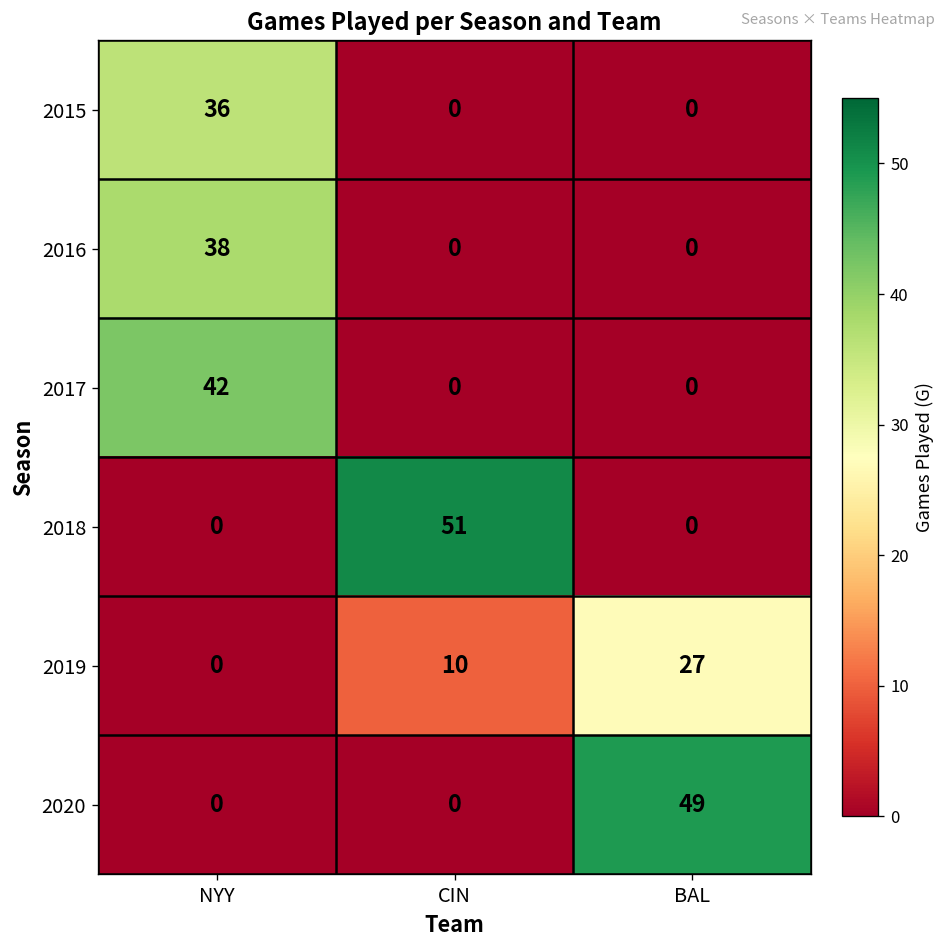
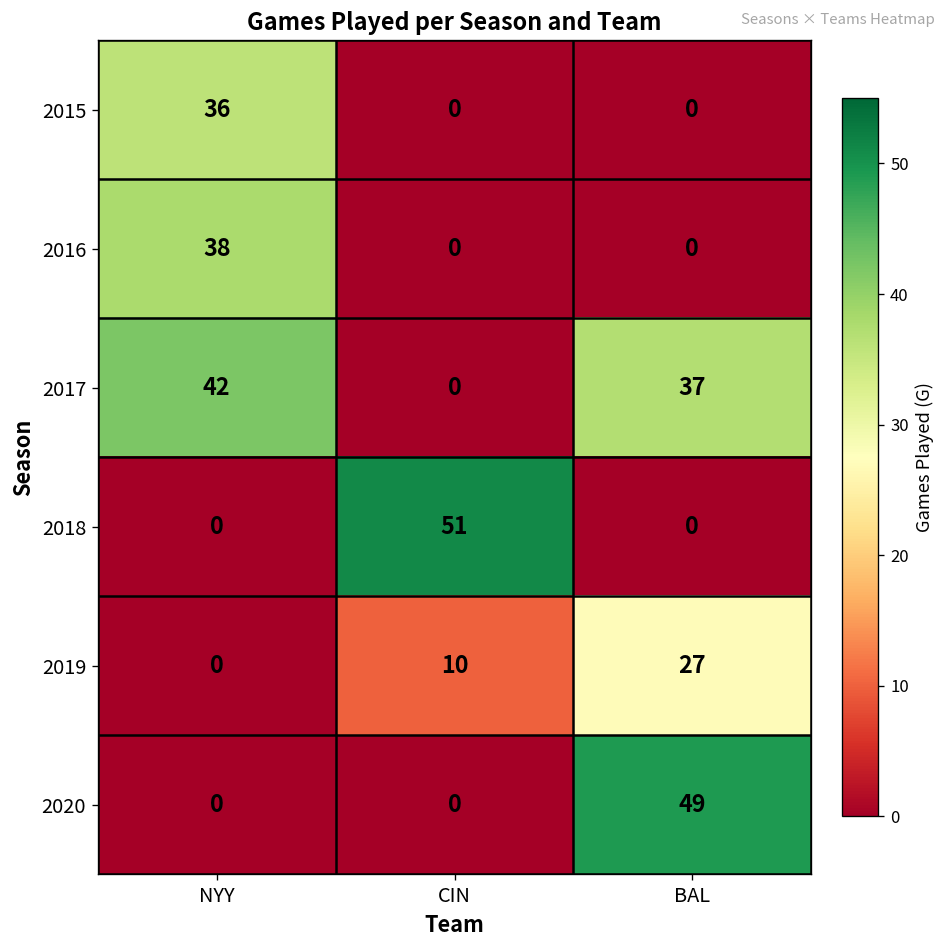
  {
    "2015": {
      "NYY": 36,
      "CIN": 0,
      "BAL": 0
    },
    "2016": {
      "NYY": 38,
      "CIN": 0,
      "BAL": 0
    },
    "2017": {
      "NYY": 42,
      "CIN": 0,
-     "BAL": 0
+     "BAL": 37
    },
    "2018": {
      "NYY": 0,
      "CIN": 51,
      "BAL": 0
    },
    "2019": {
      "NYY": 0,
      "CIN": 10,
      "BAL": 27
    },
    "2020": {
      "NYY": 0,
      "CIN": 0,
      "BAL": 49
    }
  }
